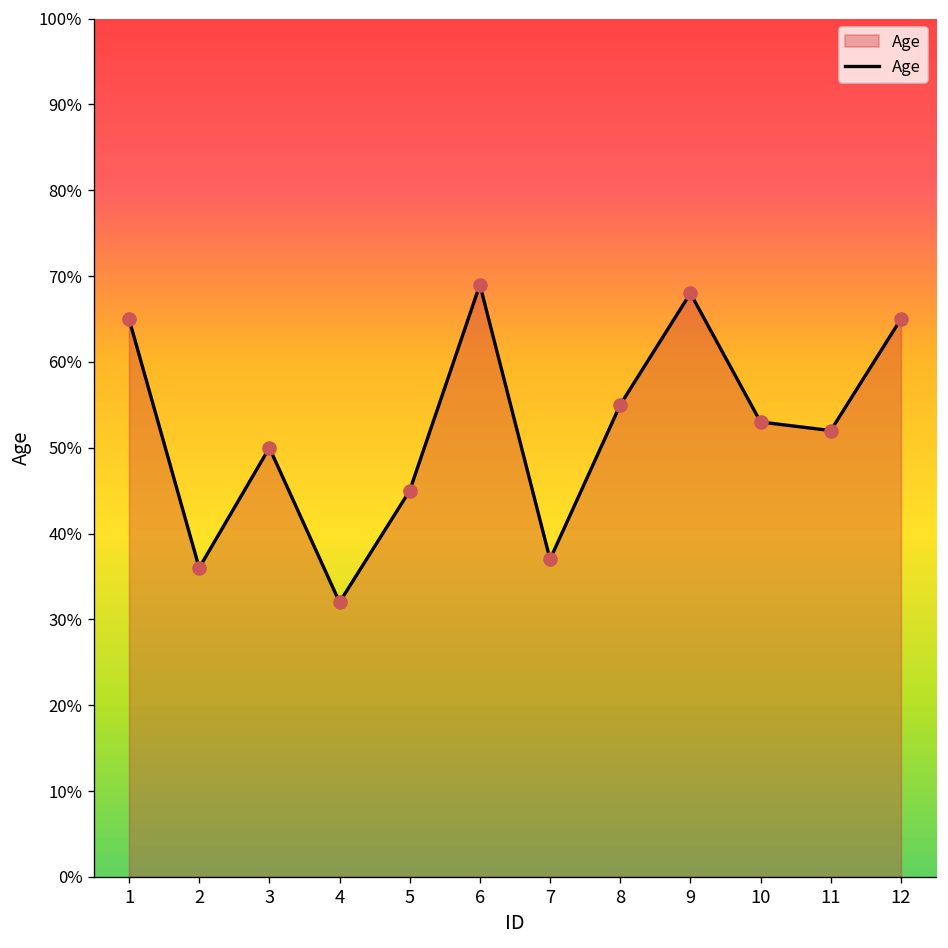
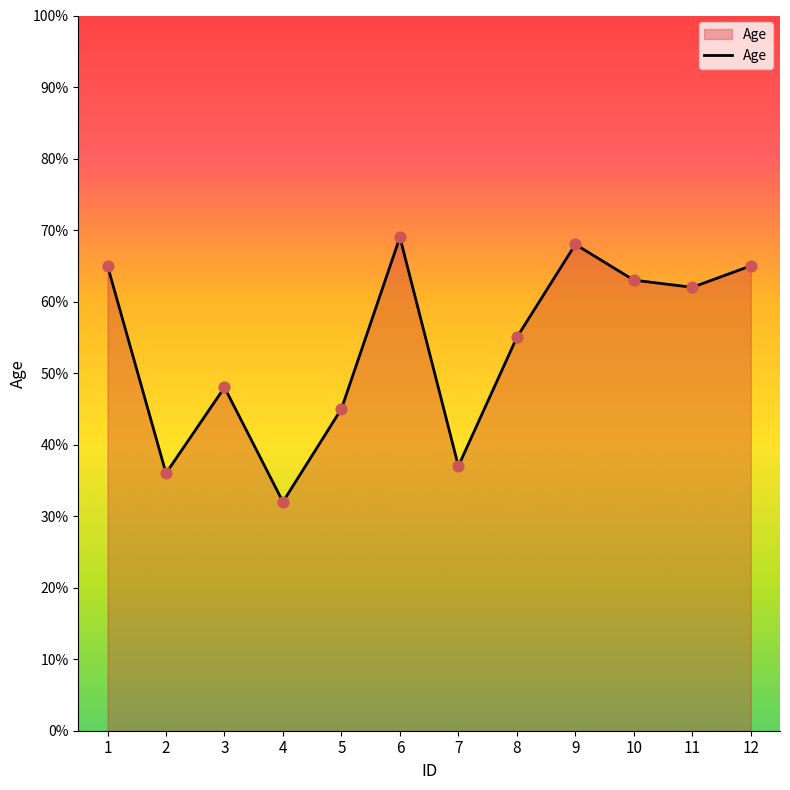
  {
    "1": "65%",
    "2": "36%",
-   "3": "50%",
+   "3": "48%",
    "4": "32%",
    "5": "45%",
    "6": "69%",
    "7": "37%",
    "8": "55%",
    "9": "68%",
-   "10": "53%",
-   "11": "52%",
+   "10": "63%",
+   "11": "62%",
    "12": "65%"
  }
